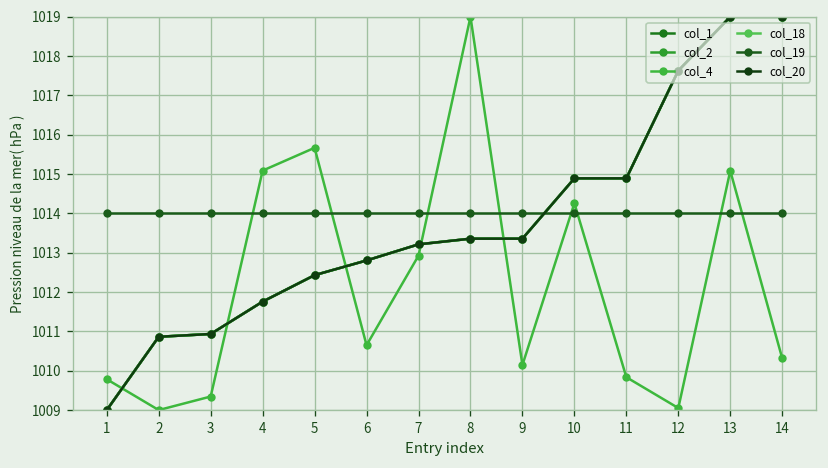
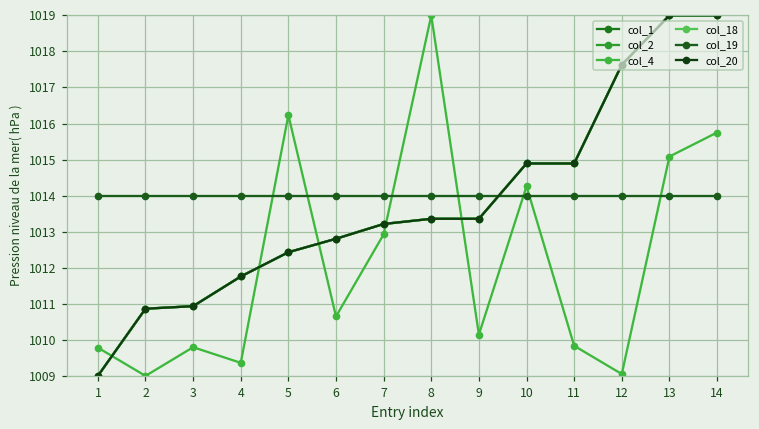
  {
    "col_4": {
      "1": 1009.8,
      "2": 1009.0,
-     "3": 1009.3,
-     "4": 1015.1,
-     "5": 1015.7,
+     "3": 1009.8,
+     "4": 1009.4,
+     "5": 1016.2,
      "6": 1010.6,
      "7": 1012.9,
      "8": 1019.0,
      "9": 1010.1,
      "10": 1014.3,
      "11": 1009.8,
      "12": 1009.1,
      "13": 1015.1,
-     "14": 1010.3
+     "14": 1015.8
    }
  }
